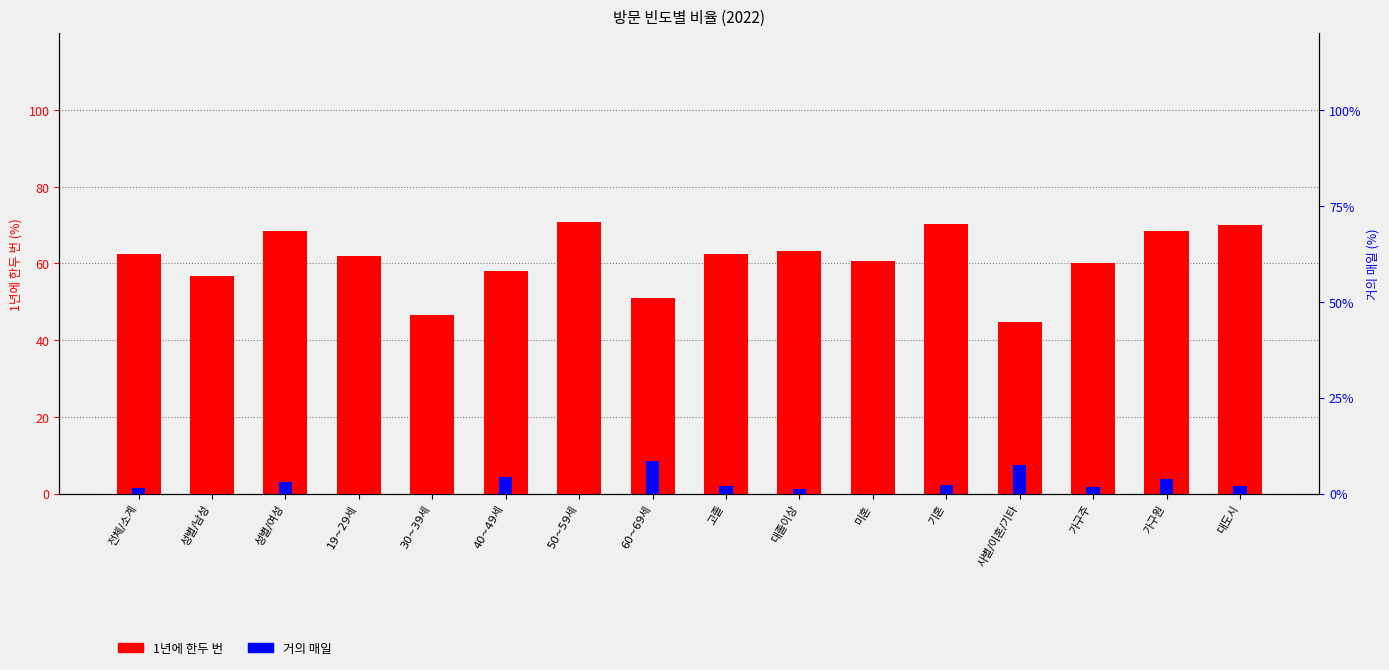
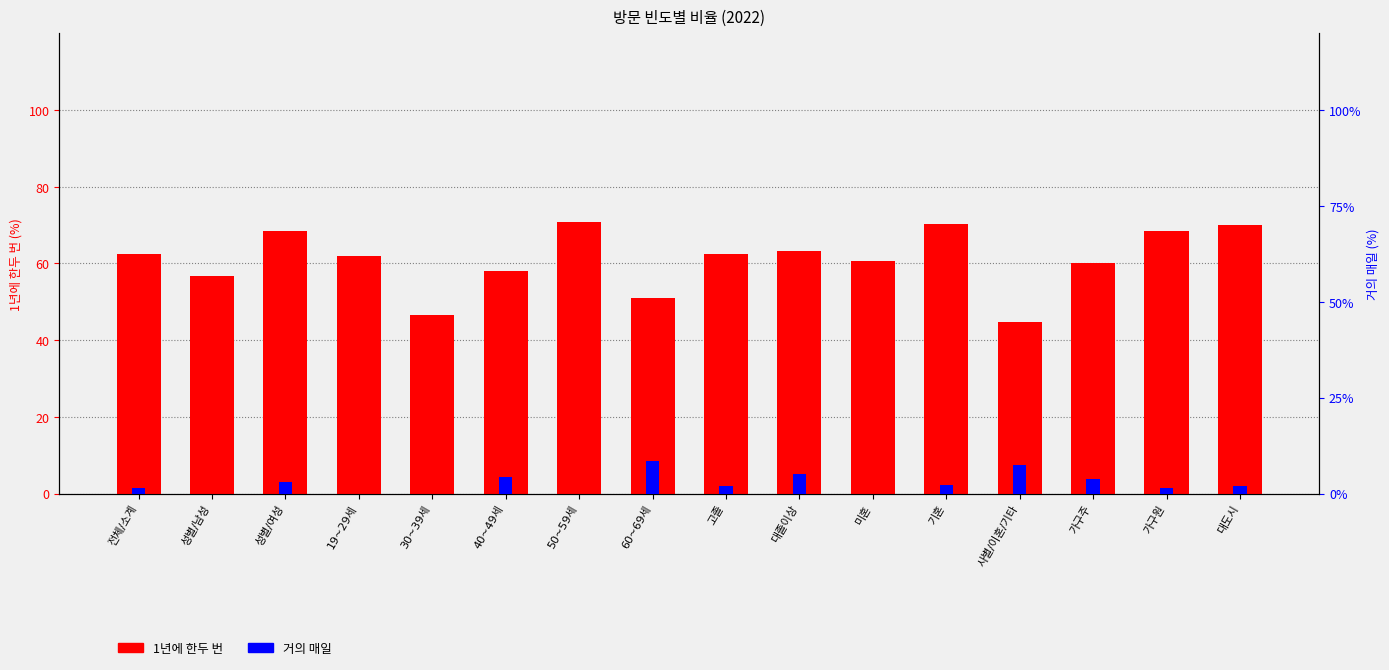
  {
    "1년에 한두 번": {
      "전체/소계": "63",
      "성별/남성": "57",
      "성별/여성": "68",
      "19~29세": "62",
      "30~39세": "47",
      "40~49세": "58",
      "50~59세": "71",
      "60~69세": "51",
      "고졸": "63",
      "대졸이상": "63",
      "미혼": "61",
      "기혼": "70",
      "사별/이혼/기타": "45",
      "가구주": "60",
      "가구원": "68",
      "대도시": "70"
    },
    "거의 매일": {
      "전체/소계": "2%",
      "성별/남성": "0%",
      "성별/여성": "3%",
      "19~29세": "0%",
      "30~39세": "0%",
      "40~49세": "4%",
      "50~59세": "0%",
      "60~69세": "9%",
      "고졸": "2%",
-     "대졸이상": "1%",
+     "대졸이상": "5%",
      "미혼": "0%",
      "기혼": "2%",
      "사별/이혼/기타": "8%",
-     "가구주": "2%",
-     "가구원": "4%",
+     "가구주": "4%",
+     "가구원": "1%",
      "대도시": "2%"
    }
  }
